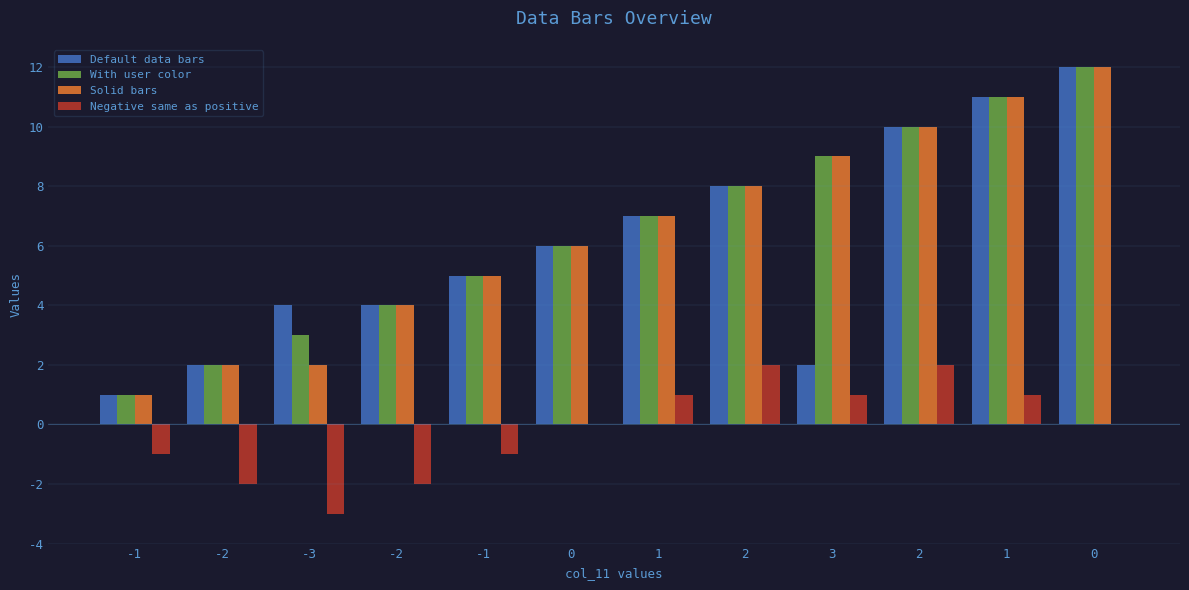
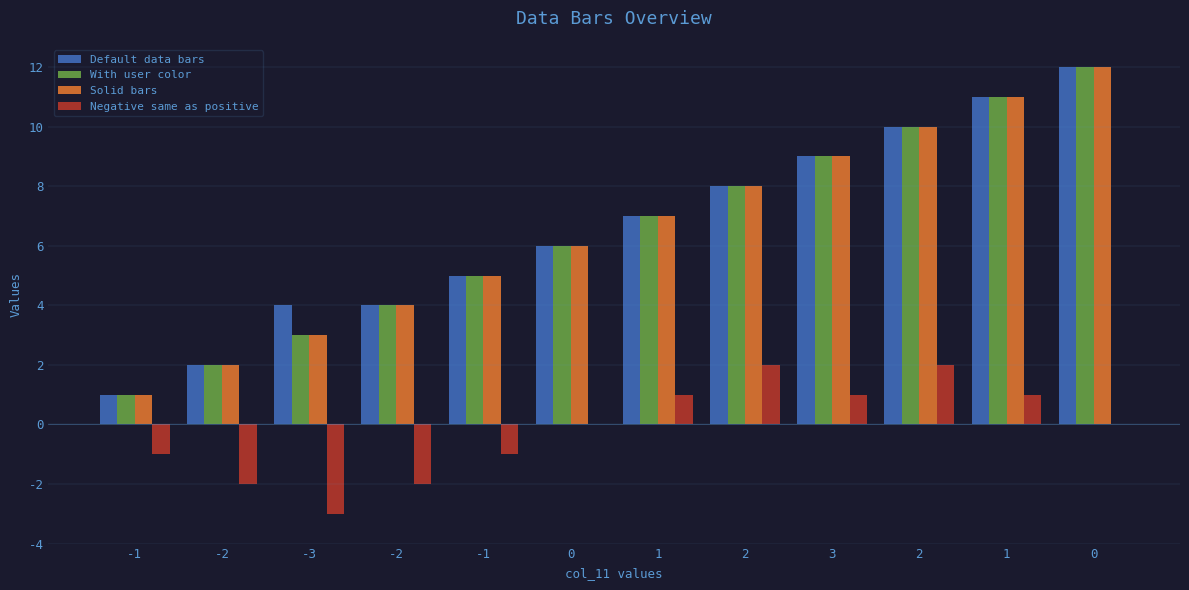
  {
    "Default data bars": {
      "-3": 4,
-     "3": 2
+     "3": 9
    },
    "With user color": {
      "-3": 3,
      "3": 9
    },
    "Solid bars": {
-     "-3": 2,
+     "-3": 3,
      "3": 9
    },
    "Negative same as positive": {
      "-3": -3,
      "3": 1
    }
  }
